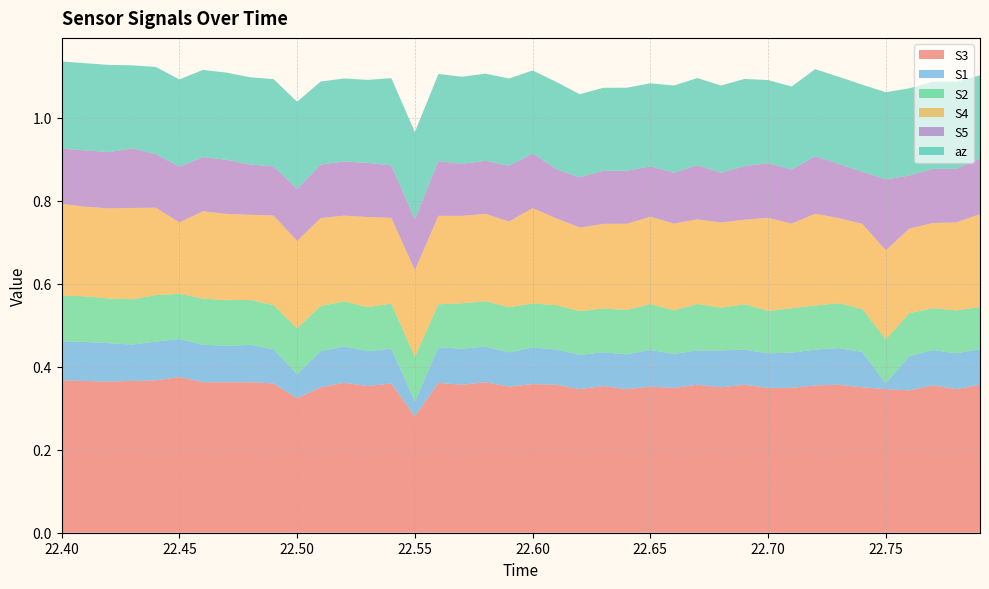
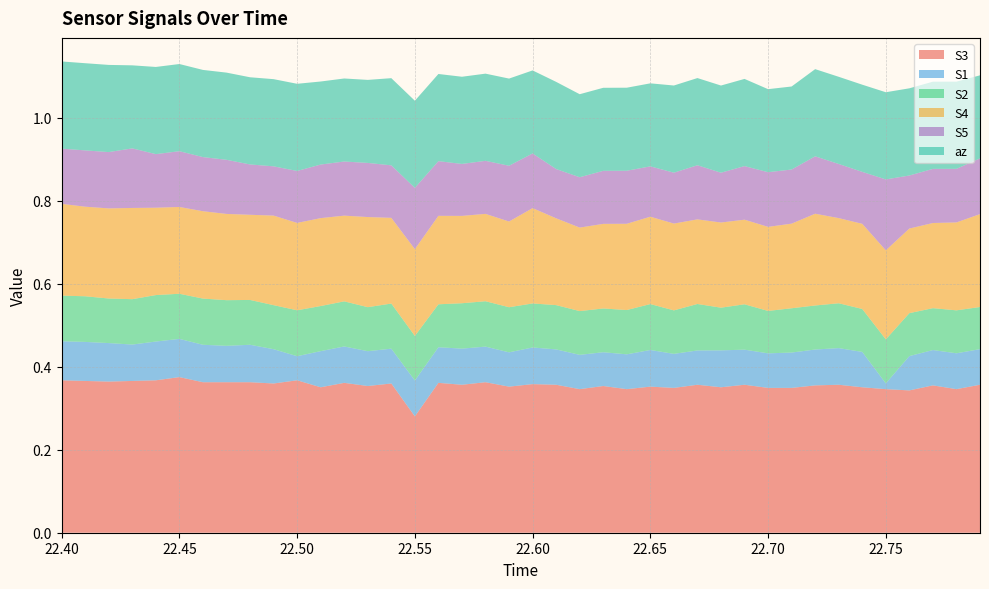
  {
    "S3": {
      "22.40": 0.37,
      "22.45": 0.37,
-     "22.50": 0.32,
+     "22.50": 0.37,
      "22.55": 0.28,
      "22.60": 0.36,
      "22.65": 0.35,
      "22.70": 0.35,
      "22.75": 0.35
    },
    "S1": {
      "22.40": 0.09,
      "22.45": 0.09,
      "22.50": 0.06,
-     "22.55": 0.04,
+     "22.55": 0.09,
      "22.60": 0.09,
      "22.65": 0.09,
      "22.70": 0.08,
      "22.75": 0.01
    },
    "S4": {
      "22.40": 0.22,
-     "22.45": 0.17,
+     "22.45": 0.21,
      "22.50": 0.21,
      "22.55": 0.21,
      "22.60": 0.23,
      "22.65": 0.21,
-     "22.70": 0.22,
+     "22.70": 0.20,
      "22.75": 0.21
    },
    "S5": {
      "22.40": 0.13,
      "22.45": 0.13,
      "22.50": 0.13,
-     "22.55": 0.12,
+     "22.55": 0.15,
      "22.60": 0.13,
      "22.65": 0.12,
      "22.70": 0.13,
      "22.75": 0.17
    }
  }
